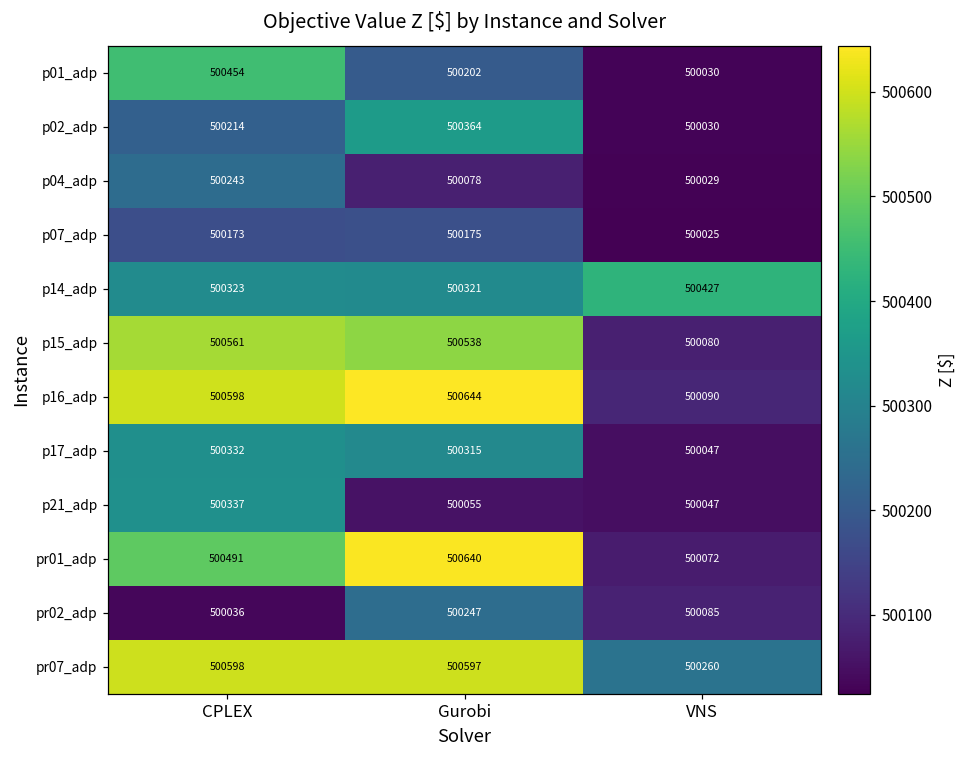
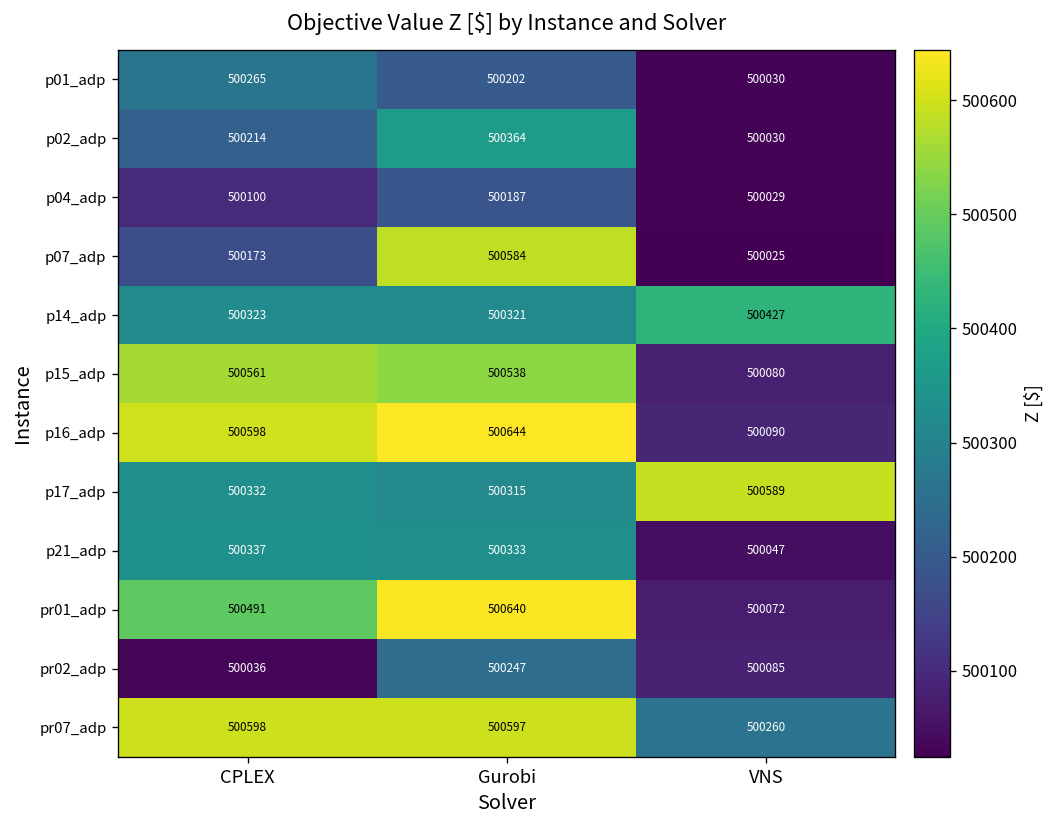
  {
    "p01_adp": {
-     "CPLEX": 500454,
+     "CPLEX": 500265,
      "Gurobi": 500202,
      "VNS": 500030
    },
    "p02_adp": {
      "CPLEX": 500214,
      "Gurobi": 500364,
      "VNS": 500030
    },
    "p04_adp": {
-     "CPLEX": 500243,
-     "Gurobi": 500078,
+     "CPLEX": 500100,
+     "Gurobi": 500187,
      "VNS": 500029
    },
    "p07_adp": {
      "CPLEX": 500173,
-     "Gurobi": 500175,
+     "Gurobi": 500584,
      "VNS": 500025
    },
    "p14_adp": {
      "CPLEX": 500323,
      "Gurobi": 500321,
      "VNS": 500427
    },
    "p15_adp": {
      "CPLEX": 500561,
      "Gurobi": 500538,
      "VNS": 500080
    },
    "p16_adp": {
      "CPLEX": 500598,
      "Gurobi": 500644,
      "VNS": 500090
    },
    "p17_adp": {
      "CPLEX": 500332,
      "Gurobi": 500315,
-     "VNS": 500047
+     "VNS": 500589
    },
    "p21_adp": {
      "CPLEX": 500337,
-     "Gurobi": 500055,
+     "Gurobi": 500333,
      "VNS": 500047
    },
    "pr01_adp": {
      "CPLEX": 500491,
      "Gurobi": 500640,
      "VNS": 500072
    },
    "pr02_adp": {
      "CPLEX": 500036,
      "Gurobi": 500247,
      "VNS": 500085
    },
    "pr07_adp": {
      "CPLEX": 500598,
      "Gurobi": 500597,
      "VNS": 500260
    }
  }
